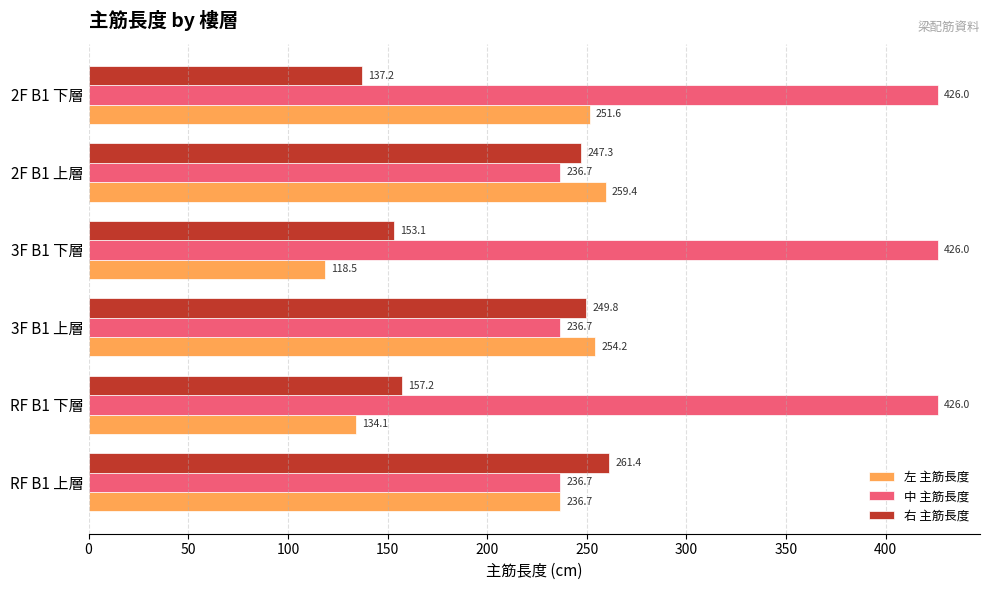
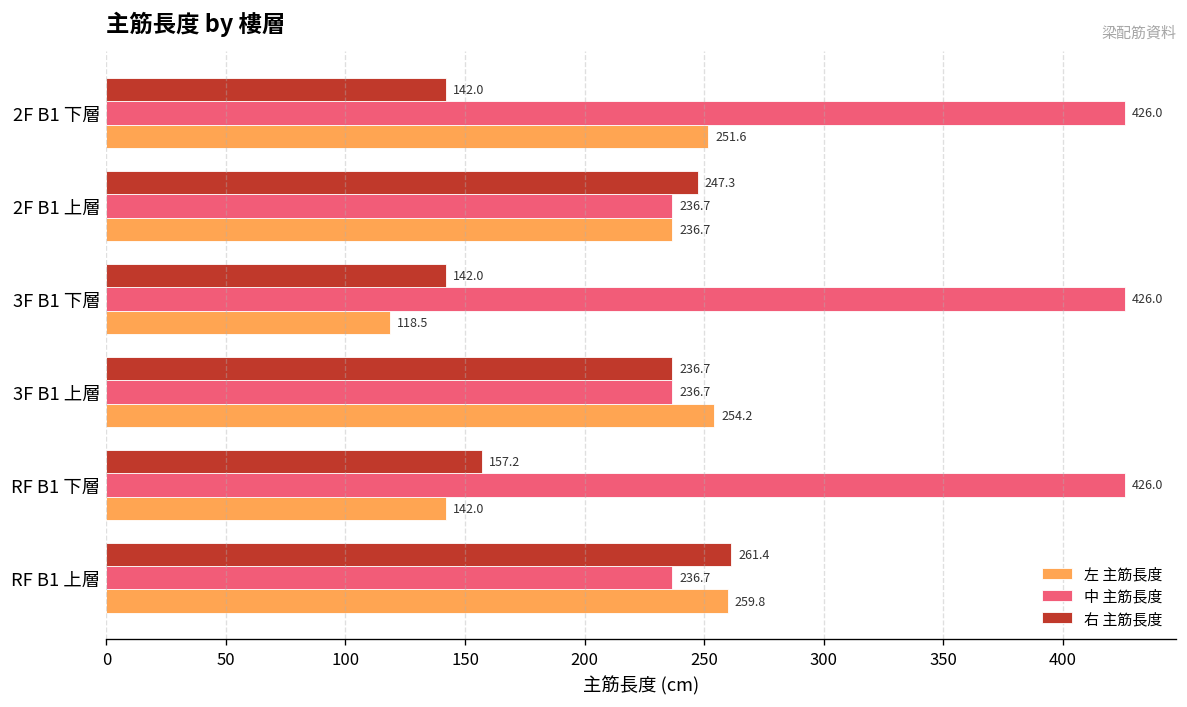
  {
    "左 主筋長度": {
      "2F B1 下層": 251.6,
-     "2F B1 上層": 259.4,
+     "2F B1 上層": 236.7,
      "3F B1 下層": 118.5,
      "3F B1 上層": 254.2,
-     "RF B1 下層": 134.1,
-     "RF B1 上層": 236.7
+     "RF B1 下層": 142.0,
+     "RF B1 上層": 259.8
    },
    "中 主筋長度": {
      "2F B1 下層": 426.0,
      "2F B1 上層": 236.7,
      "3F B1 下層": 426.0,
      "3F B1 上層": 236.7,
      "RF B1 下層": 426.0,
      "RF B1 上層": 236.7
    },
    "右 主筋長度": {
-     "2F B1 下層": 137.2,
+     "2F B1 下層": 142.0,
      "2F B1 上層": 247.3,
-     "3F B1 下層": 153.1,
-     "3F B1 上層": 249.8,
+     "3F B1 下層": 142.0,
+     "3F B1 上層": 236.7,
      "RF B1 下層": 157.2,
      "RF B1 上層": 261.4
    }
  }
